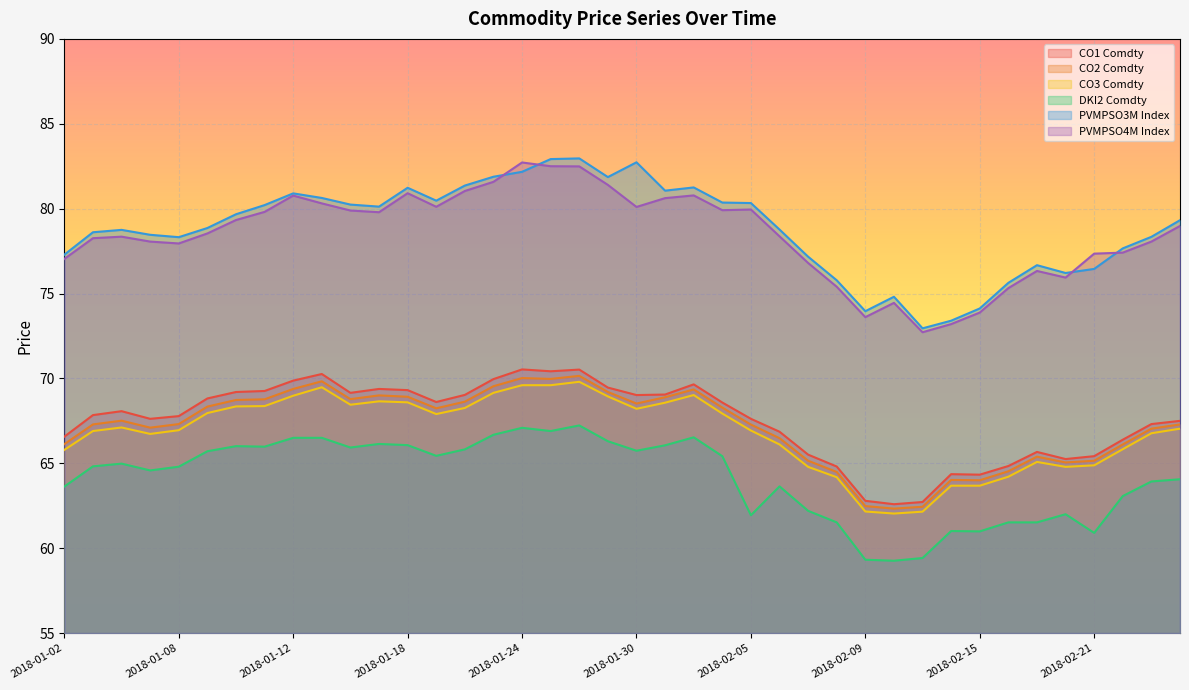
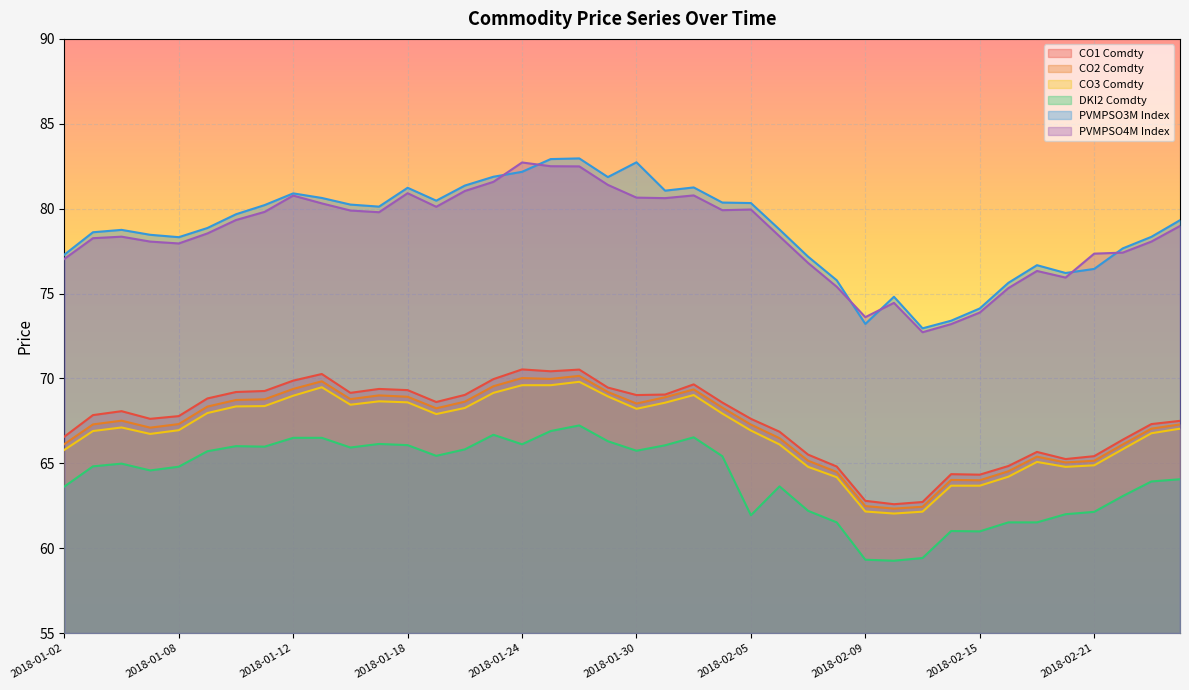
  {
    "DKI2 Comdty": {
      "2018-01-02": 63.6,
      "2018-01-08": 64.8,
      "2018-01-12": 66.5,
      "2018-01-18": 66.1,
-     "2018-01-24": 67.1,
+     "2018-01-24": 66.1,
      "2018-01-30": 65.7,
      "2018-02-05": 61.9,
      "2018-02-09": 59.3,
      "2018-02-15": 61.0,
-     "2018-02-21": 60.9
+     "2018-02-21": 62.1
    },
    "PVMPSO3M Index": {
      "2018-01-02": 77.3,
      "2018-01-08": 78.3,
      "2018-01-18": 81.2,
      "2018-01-24": 82.2,
      "2018-01-30": 82.7,
      "2018-02-05": 80.3,
-     "2018-02-09": 74.0,
+     "2018-02-09": 73.2,
      "2018-02-15": 74.1,
      "2018-02-21": 76.5
    },
    "PVMPSO4M Index": {
      "2018-01-02": 77.0,
      "2018-01-08": 78.0,
      "2018-01-18": 80.9,
      "2018-01-24": 82.7,
-     "2018-01-30": 80.1,
+     "2018-01-30": 80.7,
      "2018-02-05": 80.0,
      "2018-02-09": 73.6,
      "2018-02-15": 73.9,
      "2018-02-21": 77.4
    }
  }
